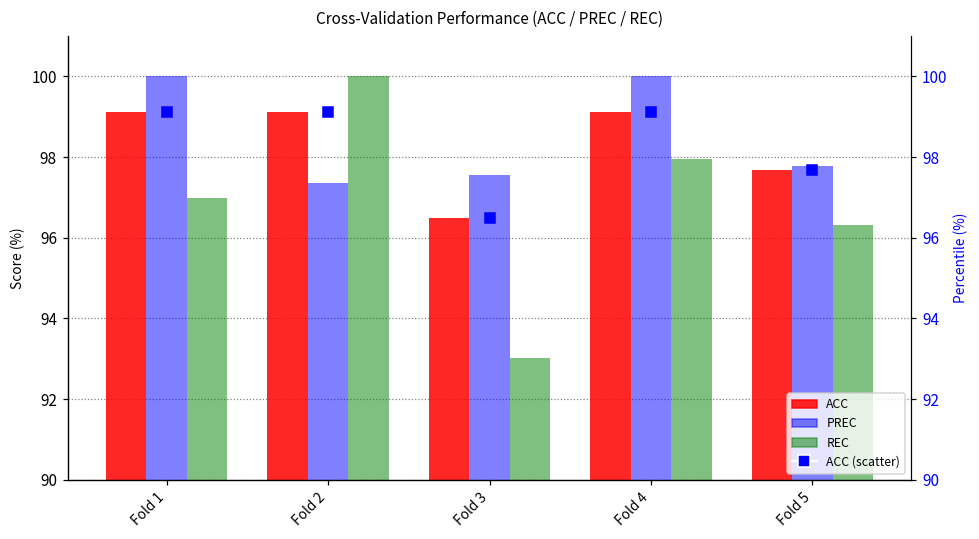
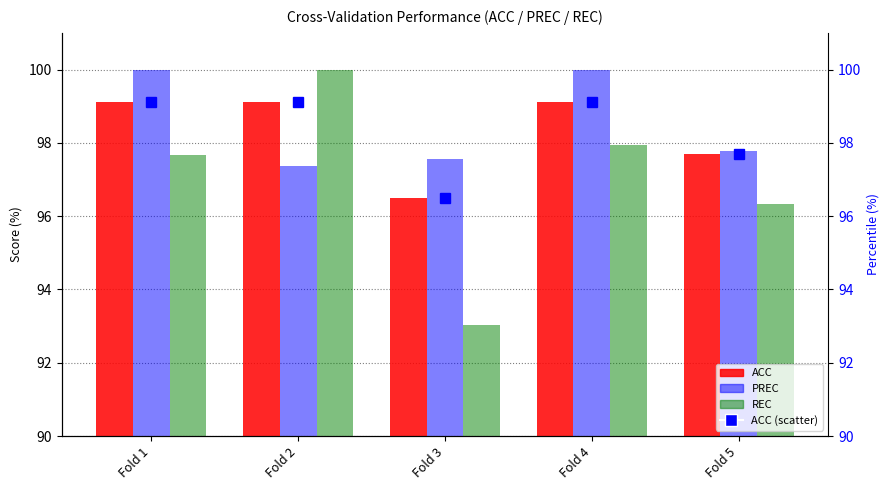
  {
    "ACC": {
      "Fold 1": 99.1,
      "Fold 2": 99.1,
      "Fold 3": 96.5,
      "Fold 4": 99.1,
      "Fold 5": 97.7
    },
    "REC": {
-     "Fold 1": 97.0,
+     "Fold 1": 97.7,
      "Fold 2": 100.0,
      "Fold 3": 93.0,
      "Fold 4": 97.9,
      "Fold 5": 96.3
    }
  }
